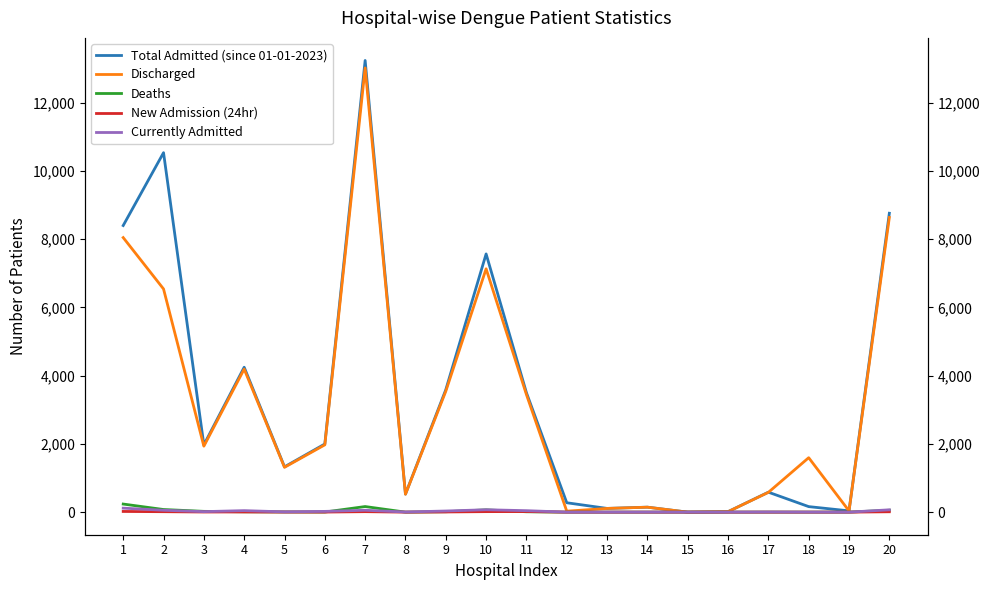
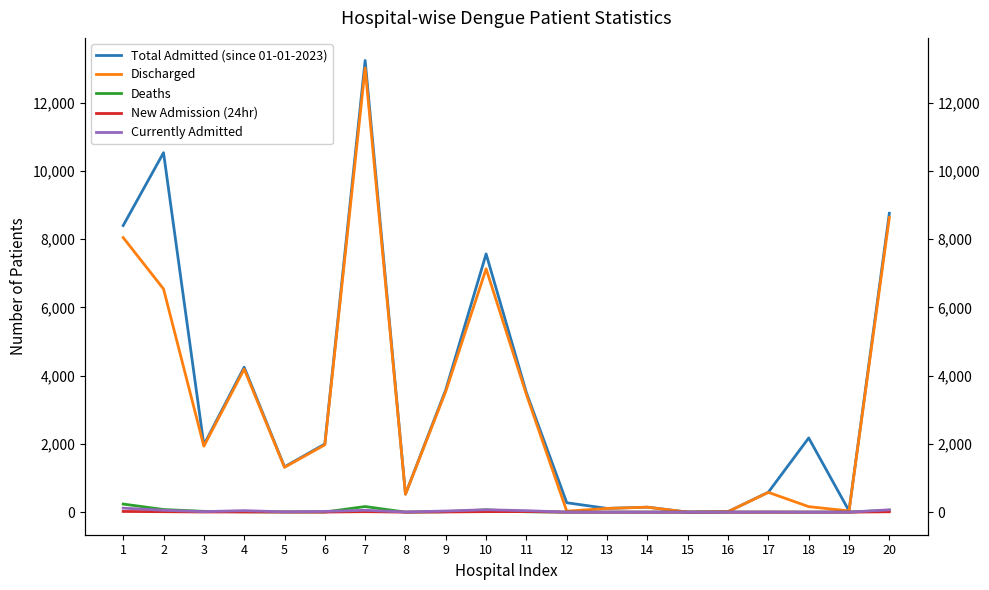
  {
    "Total Admitted (since 01-01-2023)": {
      "1": "8,400",
      "2": "10,500",
      "7": "13,200",
      "10": "7,600",
      "12": "300",
-     "18": "200",
+     "18": "2,200",
      "20": "8,800"
    },
    "Discharged": {
      "1": "8,000",
      "2": "6,500",
      "7": "13,000",
      "10": "7,100",
-     "18": "1,600",
+     "18": "200",
      "20": "8,600"
    },
    "Deaths": {
      "1": "200",
      "7": "200"
    },
    "New Admission (24hr)": {
      "1": "0"
    },
    "Currently Admitted": {
      "1": "100"
    }
  }
